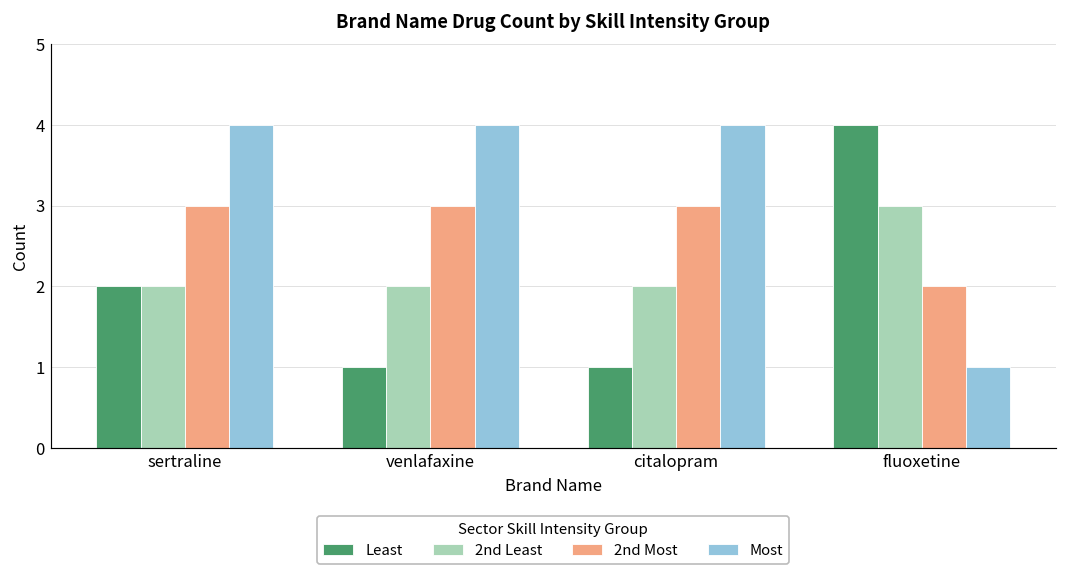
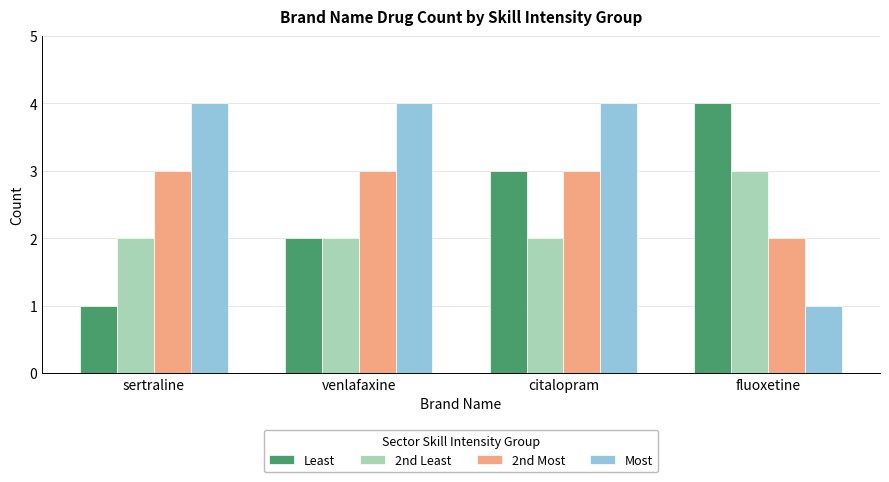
  {
    "Least": {
-     "sertraline": 2,
-     "venlafaxine": 1,
-     "citalopram": 1,
+     "sertraline": 1,
+     "venlafaxine": 2,
+     "citalopram": 3,
      "fluoxetine": 4
    },
    "2nd Most": {
      "sertraline": 3,
      "venlafaxine": 3,
      "citalopram": 3,
      "fluoxetine": 2
    }
  }
